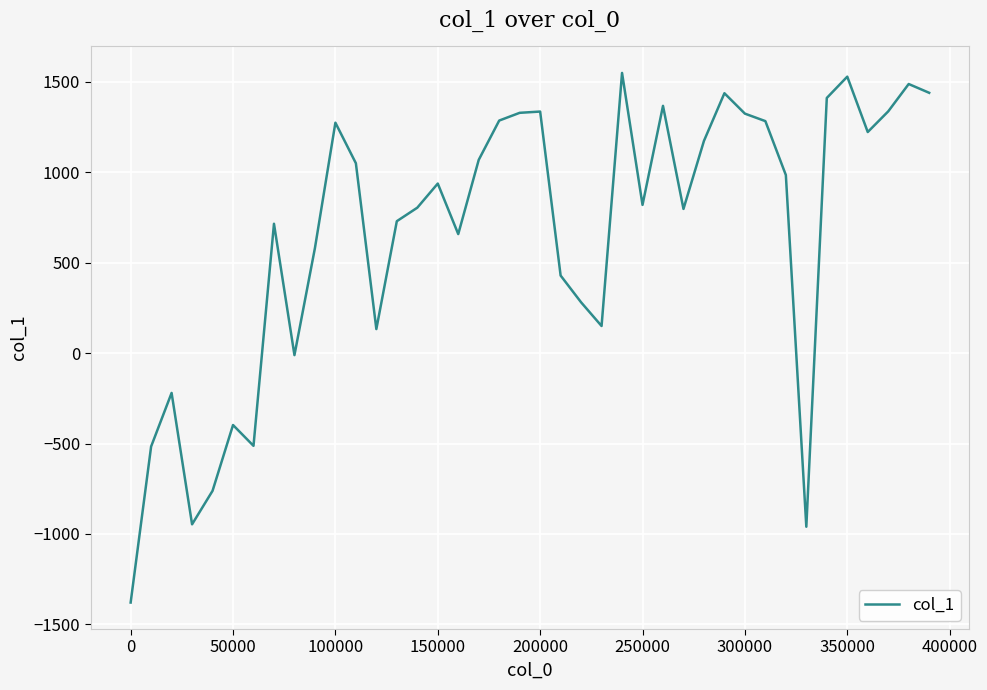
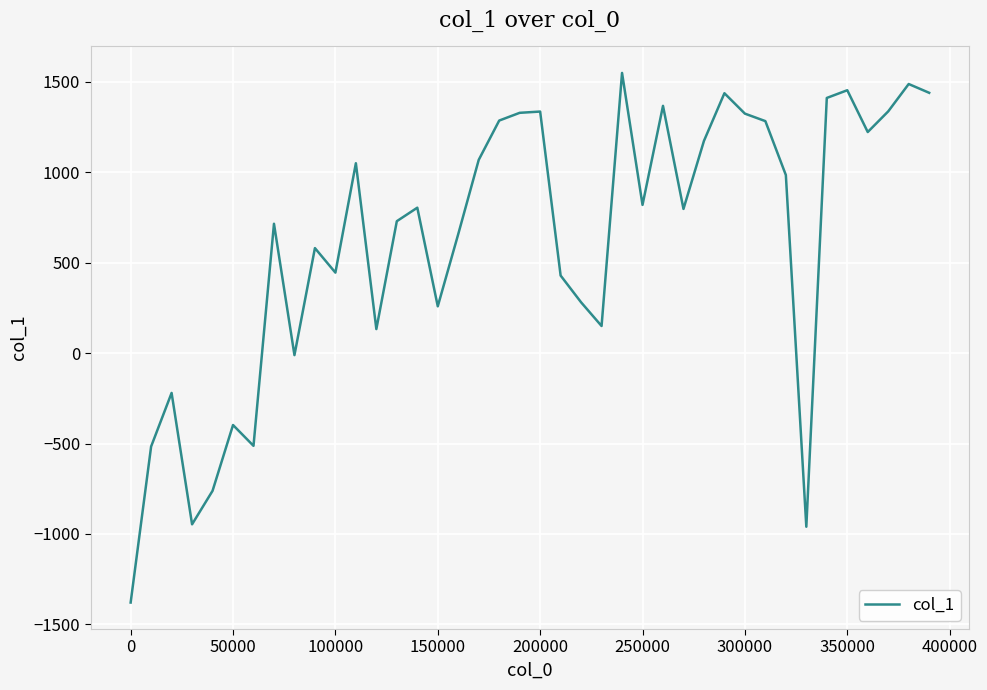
  {
    "0": -1380,
    "50000": -400,
-   "100000": 1270,
-   "150000": 940,
+   "100000": 440,
+   "150000": 260,
    "200000": 1340,
    "250000": 820,
    "300000": 1320,
-   "350000": 1530
+   "350000": 1450
  }
